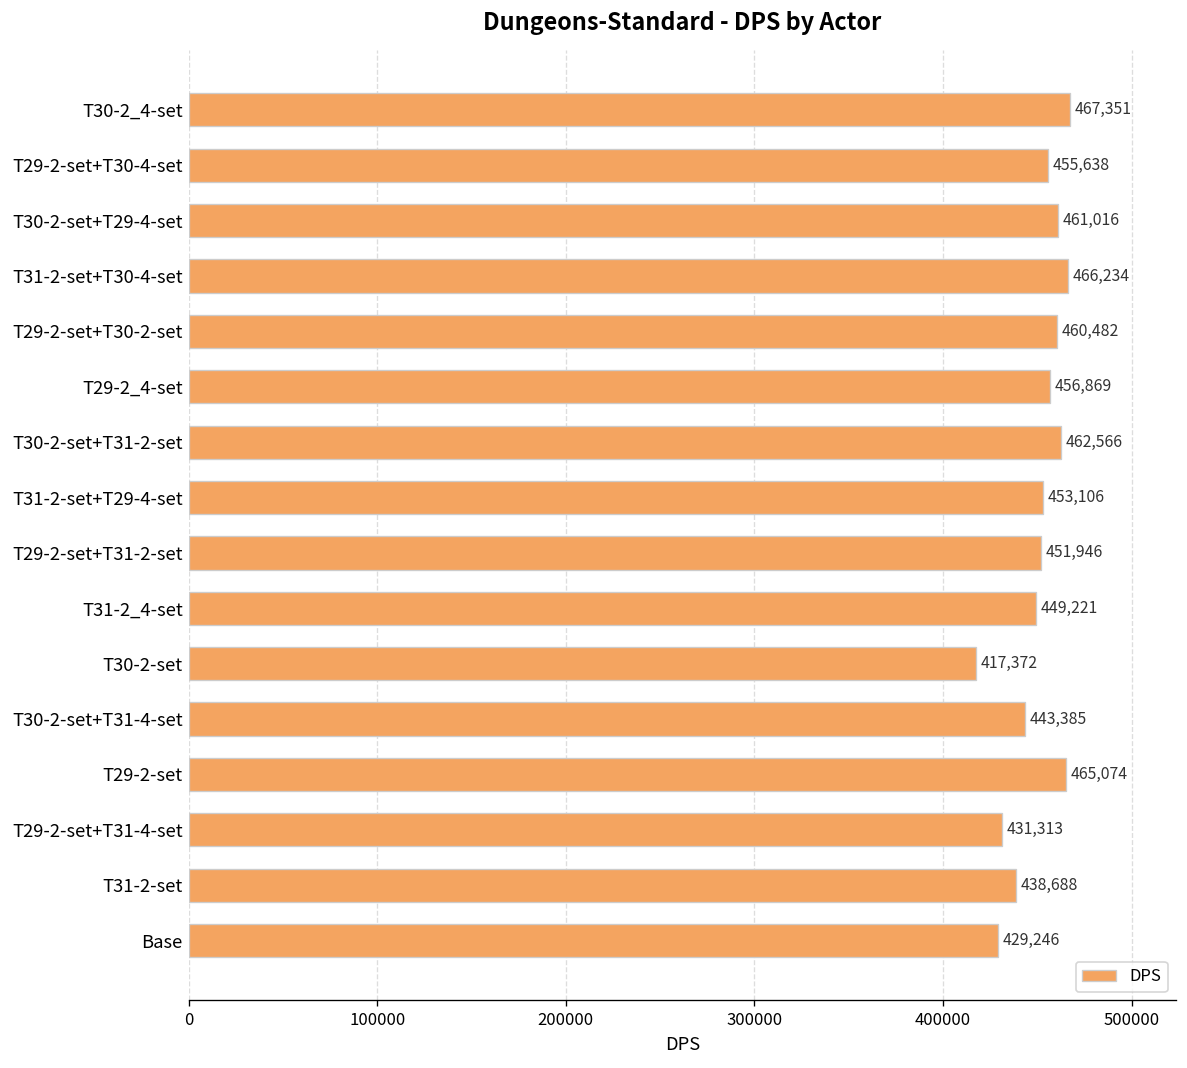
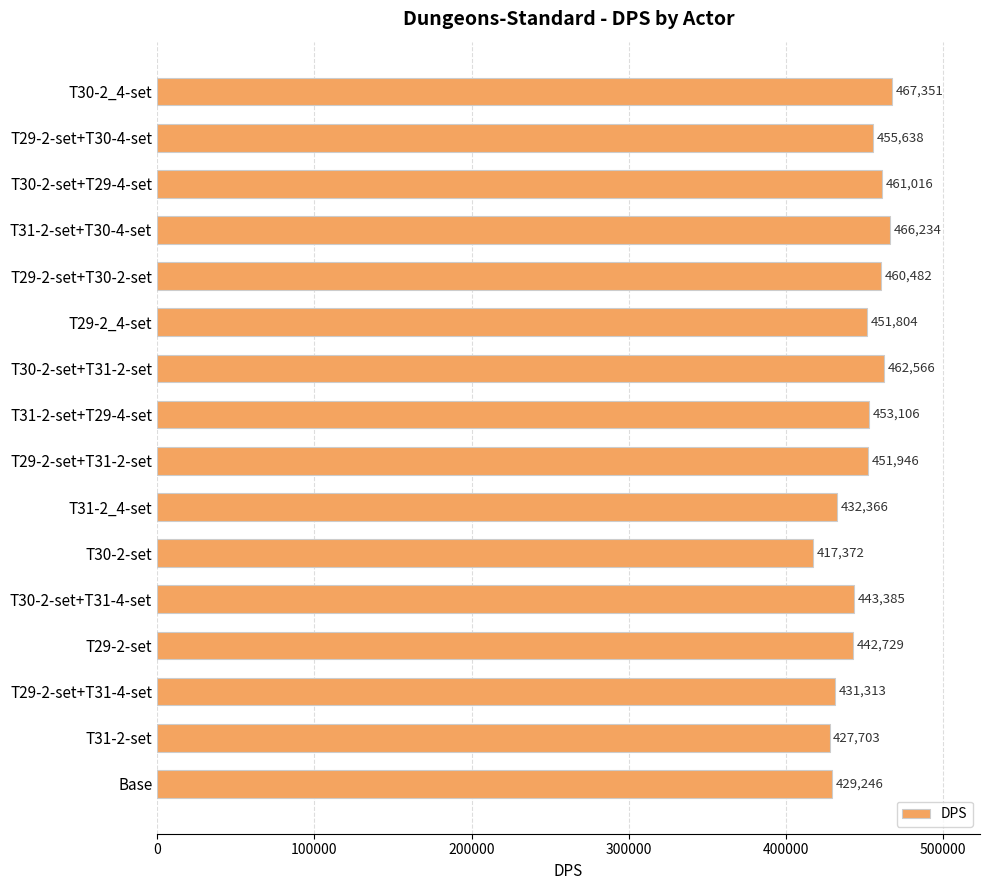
  {
    "T30-2_4-set": "467,351",
    "T29-2-set+T30-4-set": "455,638",
    "T30-2-set+T29-4-set": "461,016",
    "T31-2-set+T30-4-set": "466,234",
    "T29-2-set+T30-2-set": "460,482",
-   "T29-2_4-set": "456,869",
+   "T29-2_4-set": "451,804",
    "T30-2-set+T31-2-set": "462,566",
    "T31-2-set+T29-4-set": "453,106",
    "T29-2-set+T31-2-set": "451,946",
-   "T31-2_4-set": "449,221",
+   "T31-2_4-set": "432,366",
    "T30-2-set": "417,372",
    "T30-2-set+T31-4-set": "443,385",
-   "T29-2-set": "465,074",
+   "T29-2-set": "442,729",
    "T29-2-set+T31-4-set": "431,313",
-   "T31-2-set": "438,688",
+   "T31-2-set": "427,703",
    "Base": "429,246"
  }
